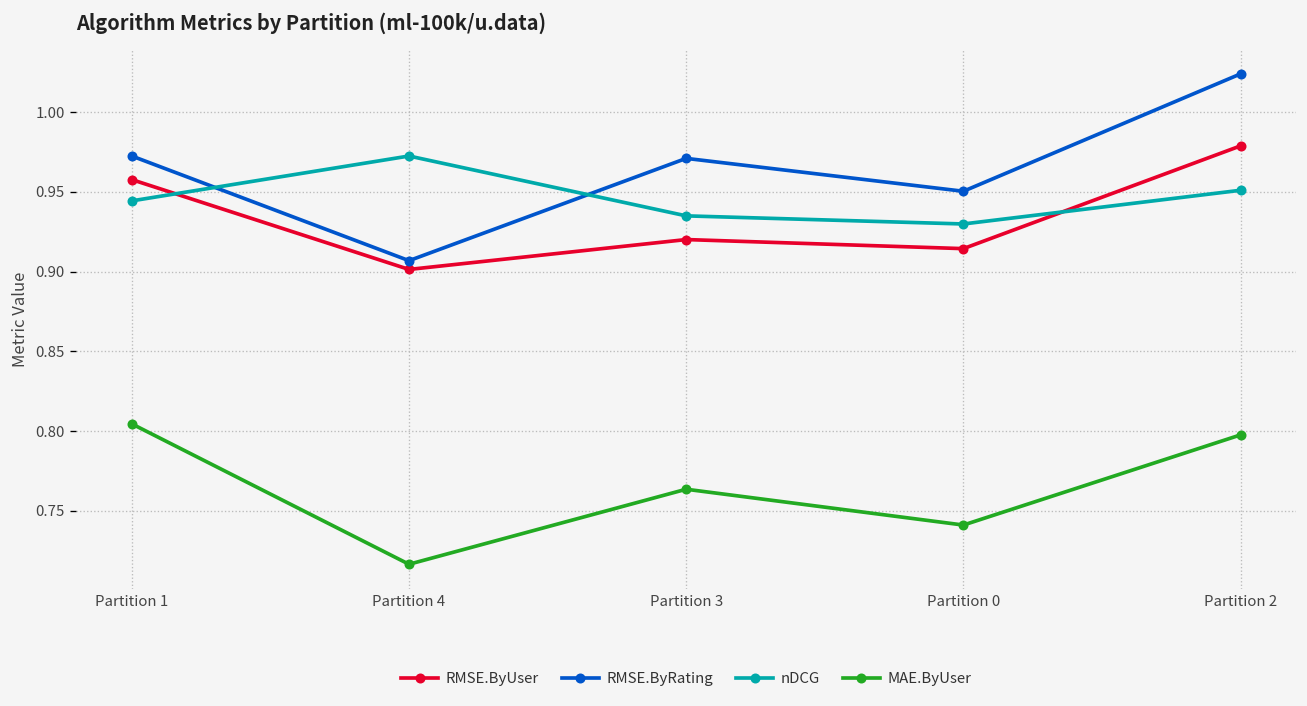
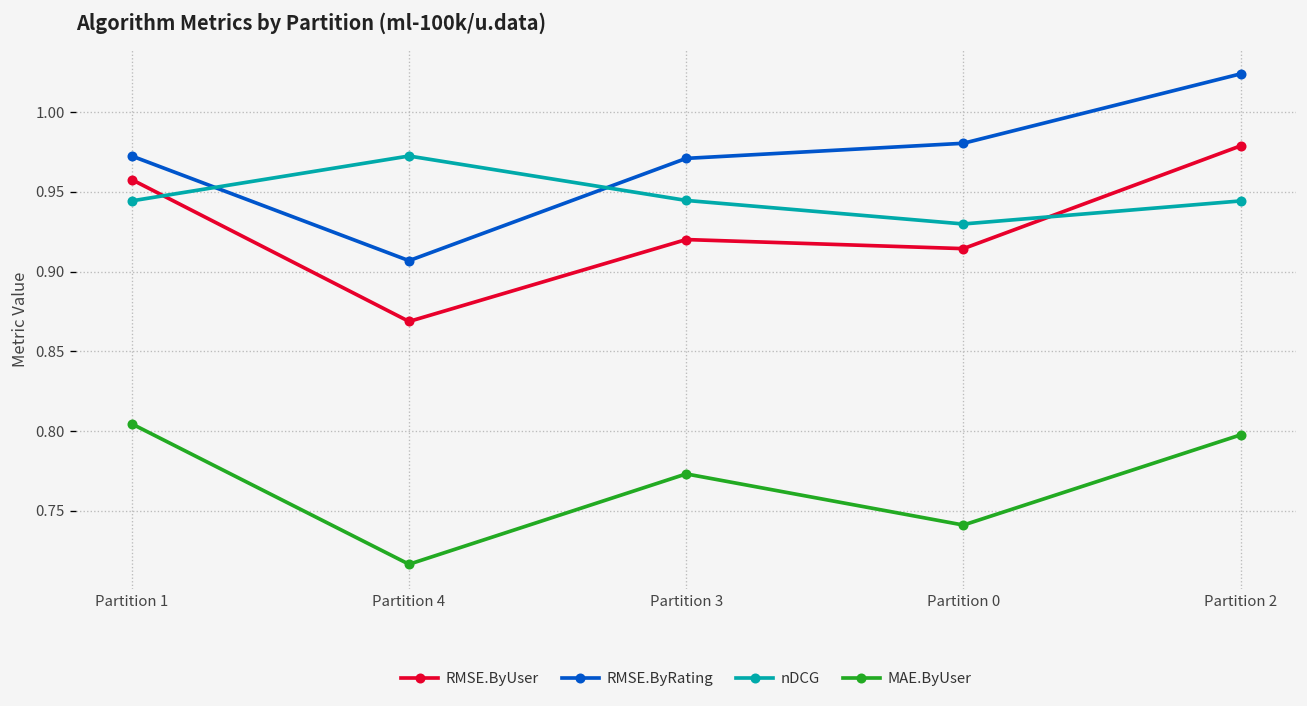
  {
    "RMSE.ByUser": {
      "Partition 1": 0.958,
-     "Partition 4": 0.901,
+     "Partition 4": 0.869,
      "Partition 3": 0.920,
      "Partition 0": 0.914,
      "Partition 2": 0.979
    },
    "RMSE.ByRating": {
      "Partition 1": 0.972,
      "Partition 4": 0.907,
      "Partition 3": 0.971,
-     "Partition 0": 0.950,
+     "Partition 0": 0.980,
      "Partition 2": 1.024
    },
    "nDCG": {
      "Partition 1": 0.944,
      "Partition 4": 0.973,
-     "Partition 3": 0.935,
+     "Partition 3": 0.945,
      "Partition 0": 0.930,
-     "Partition 2": 0.951
+     "Partition 2": 0.944
    },
    "MAE.ByUser": {
      "Partition 1": 0.805,
      "Partition 4": 0.717,
-     "Partition 3": 0.764,
+     "Partition 3": 0.773,
      "Partition 0": 0.741,
      "Partition 2": 0.798
    }
  }
